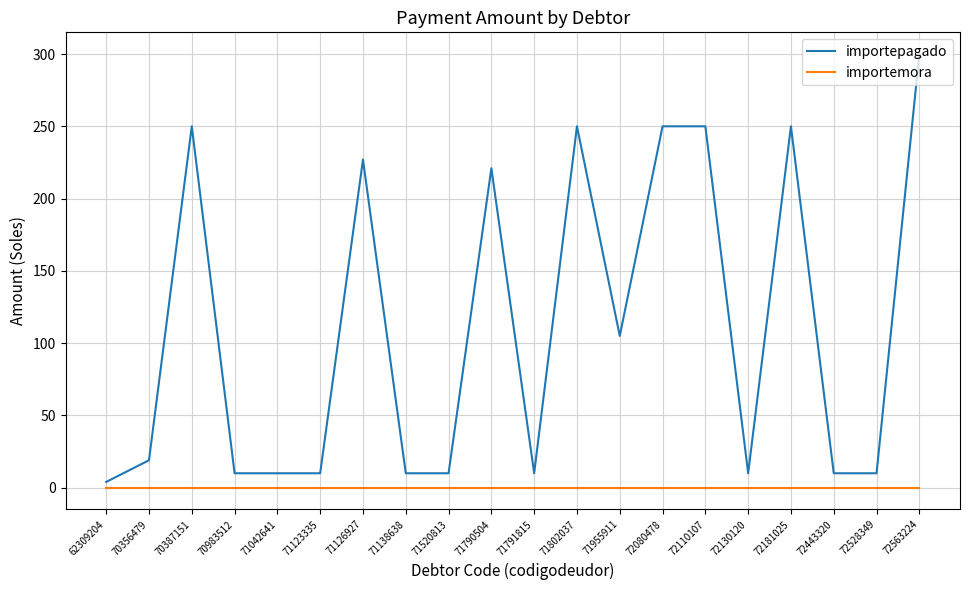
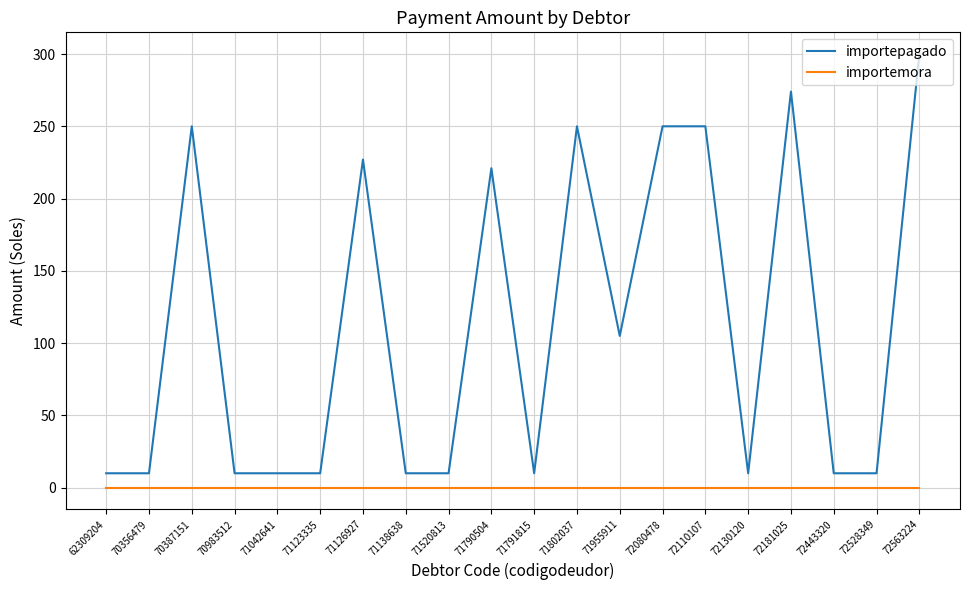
  {
    "importepagado": {
-     "62309204": 4,
-     "70356479": 19,
+     "62309204": 10,
+     "70356479": 10,
      "70387151": 250,
      "70983512": 10,
      "71042641": 10,
      "71123335": 10,
      "71126927": 227,
      "71138638": 10,
      "71520813": 10,
      "71790504": 221,
      "71791815": 10,
      "71802037": 250,
      "71955911": 105,
      "72080478": 250,
      "72110107": 250,
      "72130120": 10,
-     "72181025": 250,
+     "72181025": 274,
      "72443320": 10,
      "72528349": 10
    },
    "importemora": {
      "62309204": 0,
      "70356479": 0,
      "70387151": 0,
      "70983512": 0,
      "71042641": 0,
      "71123335": 0,
      "71126927": 0,
      "71138638": 0,
      "71520813": 0,
      "71790504": 0,
      "71791815": 0,
      "71802037": 0,
      "71955911": 0,
      "72080478": 0,
      "72110107": 0,
      "72130120": 0,
      "72181025": 0,
      "72443320": 0,
      "72528349": 0,
      "72563224": 0
    }
  }
